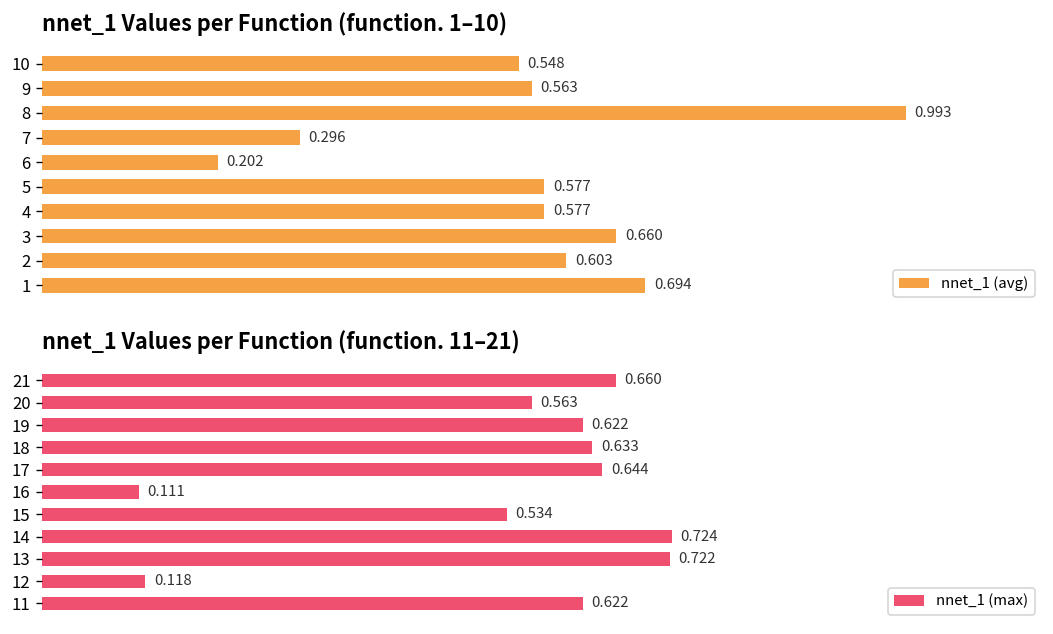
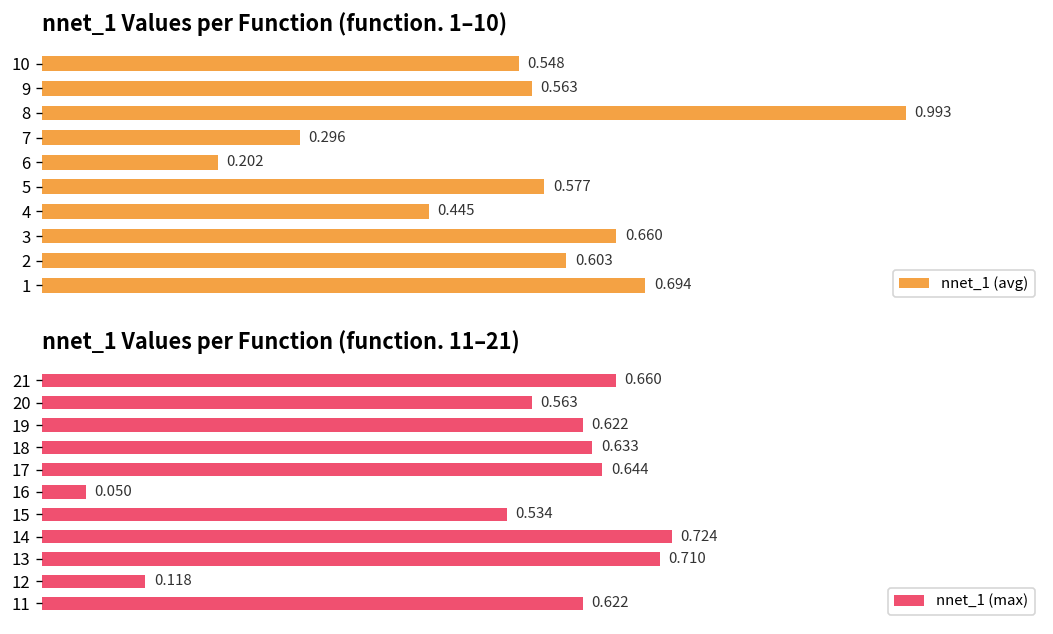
  {
    "nnet_1 Values per Function (function. 1–10)": {
      "10": 0.548,
      "9": 0.563,
      "8": 0.993,
      "7": 0.296,
      "6": 0.202,
      "5": 0.577,
-     "4": 0.577,
+     "4": 0.445,
      "3": 0.660,
      "2": 0.603,
      "1": 0.694
    },
    "nnet_1 Values per Function (function. 11–21)": {
      "21": 0.660,
      "20": 0.563,
      "19": 0.622,
      "18": 0.633,
      "17": 0.644,
-     "16": 0.111,
+     "16": 0.050,
      "15": 0.534,
      "14": 0.724,
-     "13": 0.722,
+     "13": 0.710,
      "12": 0.118,
      "11": 0.622
    }
  }
